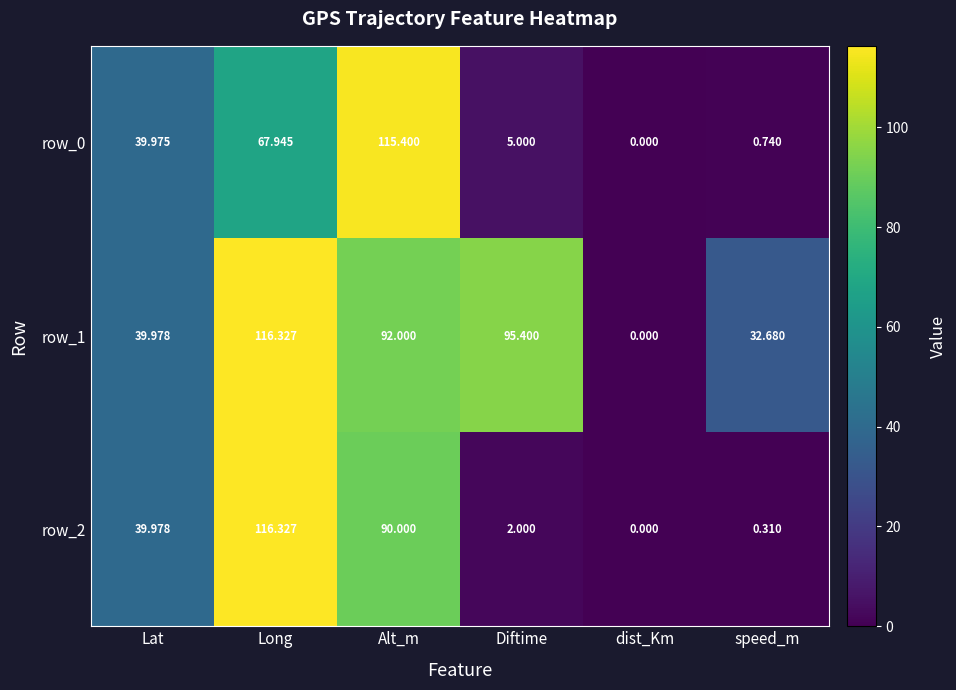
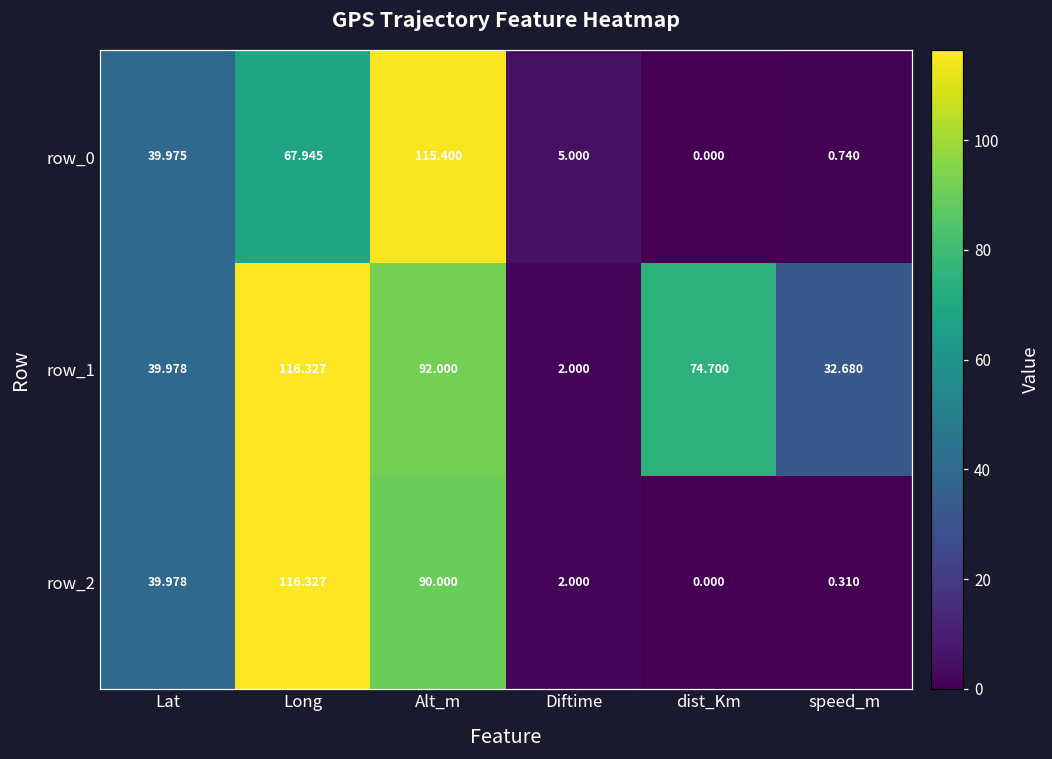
  {
    "row_0": {
      "Lat": 39.975,
      "Long": 67.945,
      "Alt_m": 115.400,
      "Diftime": 5.000,
      "dist_Km": 0.000,
      "speed_m": 0.740
    },
    "row_1": {
      "Lat": 39.978,
      "Long": 116.327,
      "Alt_m": 92.000,
-     "Diftime": 95.400,
-     "dist_Km": 0.000,
+     "Diftime": 2.000,
+     "dist_Km": 74.700,
      "speed_m": 32.680
    },
    "row_2": {
      "Lat": 39.978,
      "Long": 116.327,
      "Alt_m": 90.000,
      "Diftime": 2.000,
      "dist_Km": 0.000,
      "speed_m": 0.310
    }
  }
